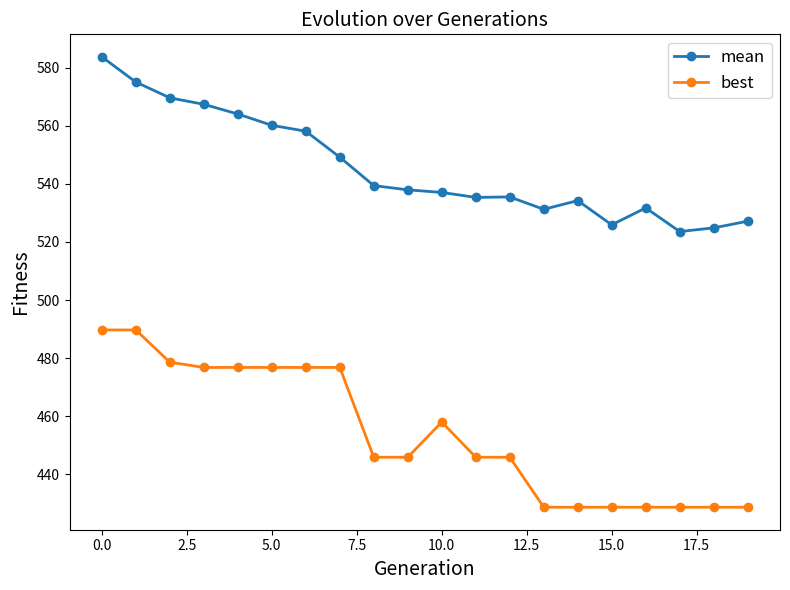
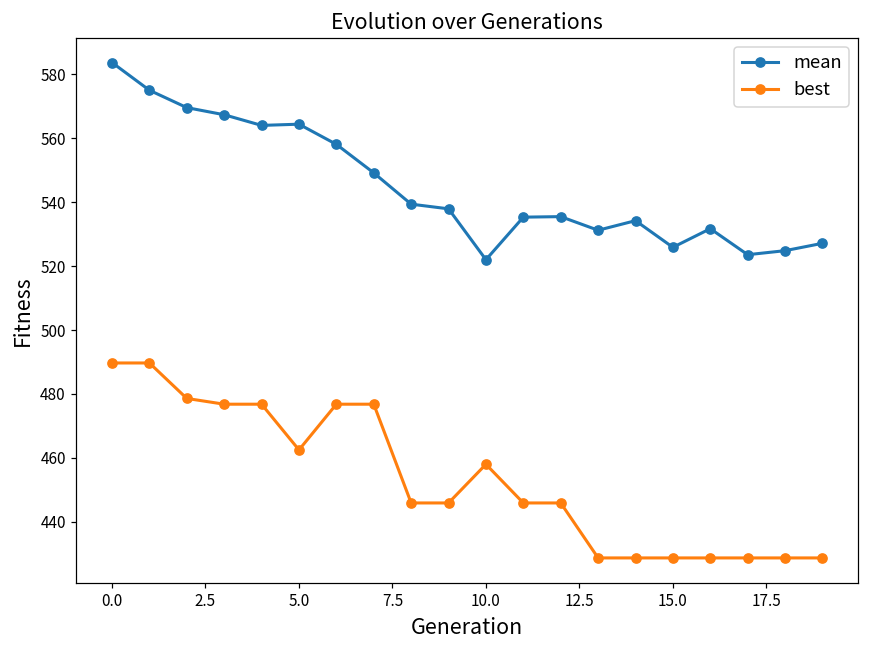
  {
    "mean": {
      "0.0": 584,
-     "5.0": 560,
-     "10.0": 537,
+     "5.0": 564,
+     "10.0": 522,
      "15.0": 526
    },
    "best": {
      "0.0": 490,
-     "5.0": 477,
+     "5.0": 463,
      "10.0": 458,
      "15.0": 429
    }
  }
